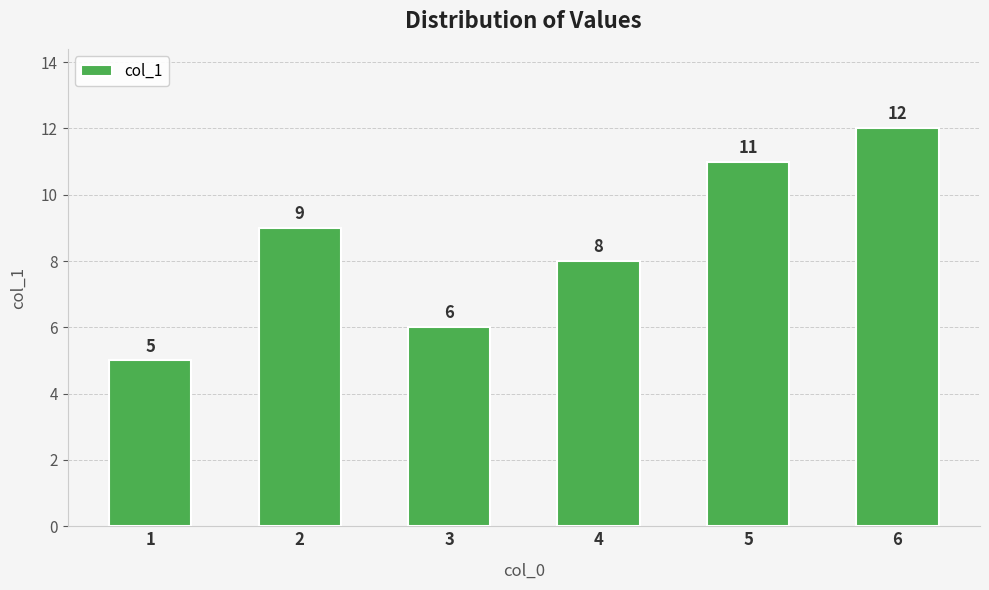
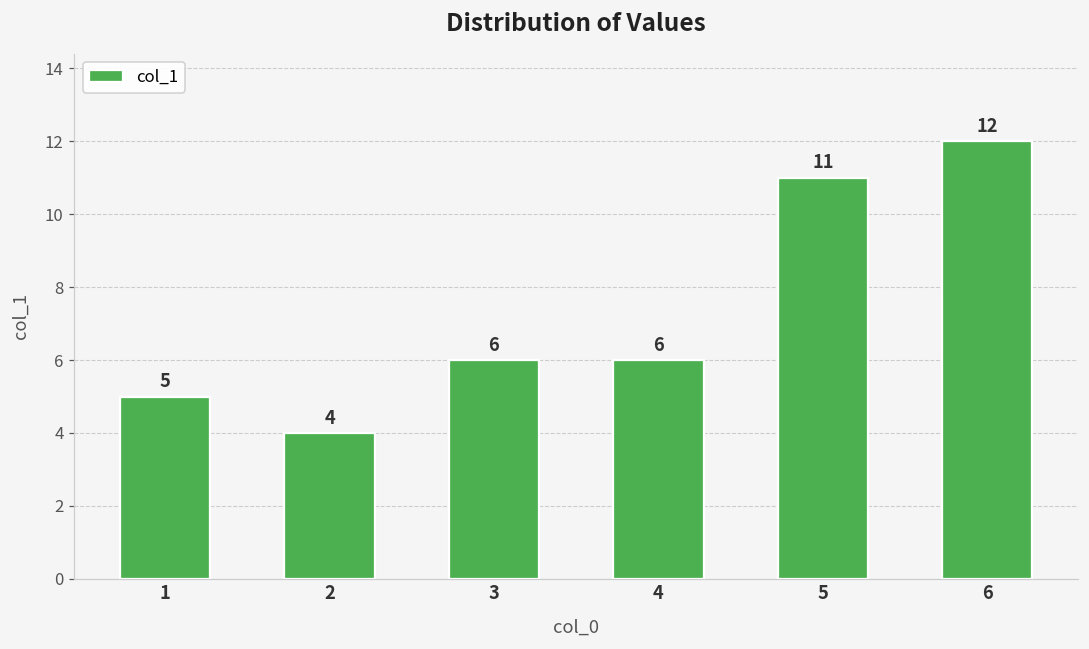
  {
    "1": 5,
-   "2": 9,
+   "2": 4,
    "3": 6,
-   "4": 8,
+   "4": 6,
    "5": 11,
    "6": 12
  }
